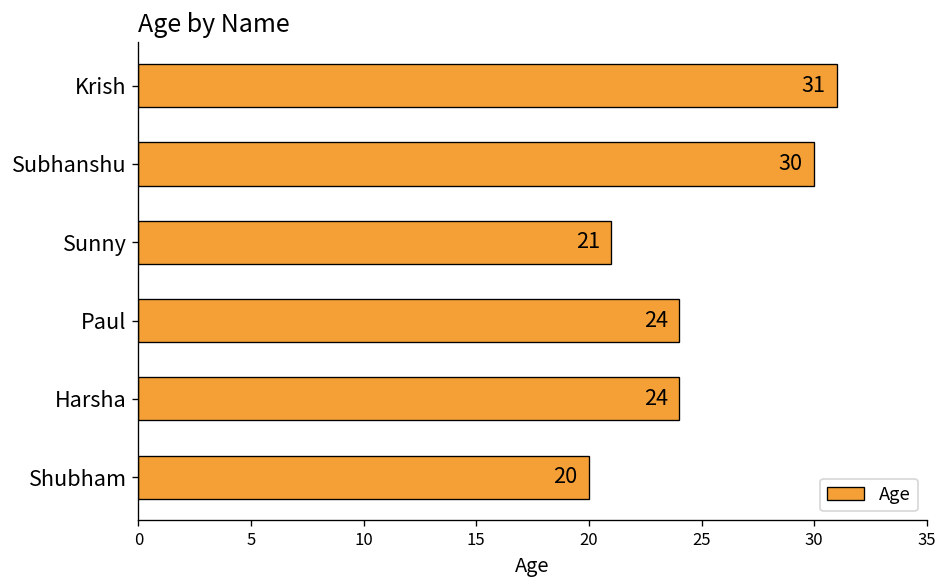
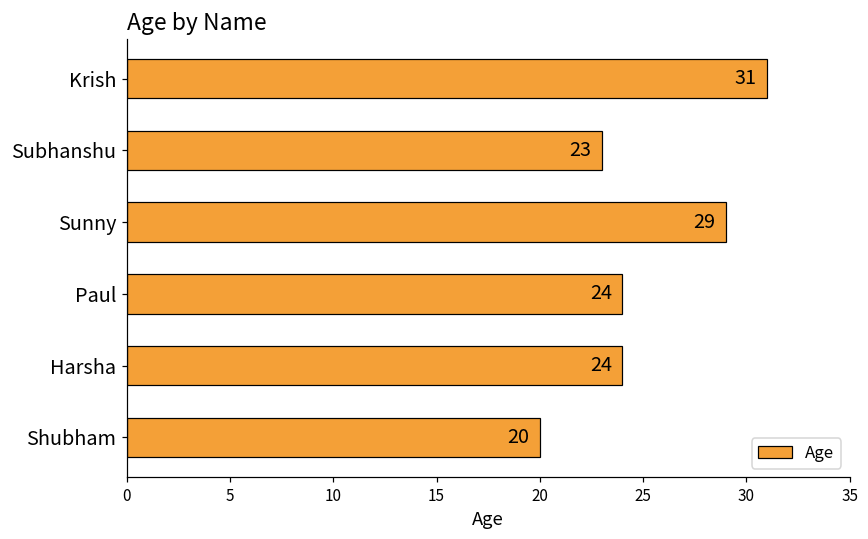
  {
    "Krish": 31,
-   "Subhanshu": 30,
-   "Sunny": 21,
+   "Subhanshu": 23,
+   "Sunny": 29,
    "Paul": 24,
    "Harsha": 24,
    "Shubham": 20
  }
